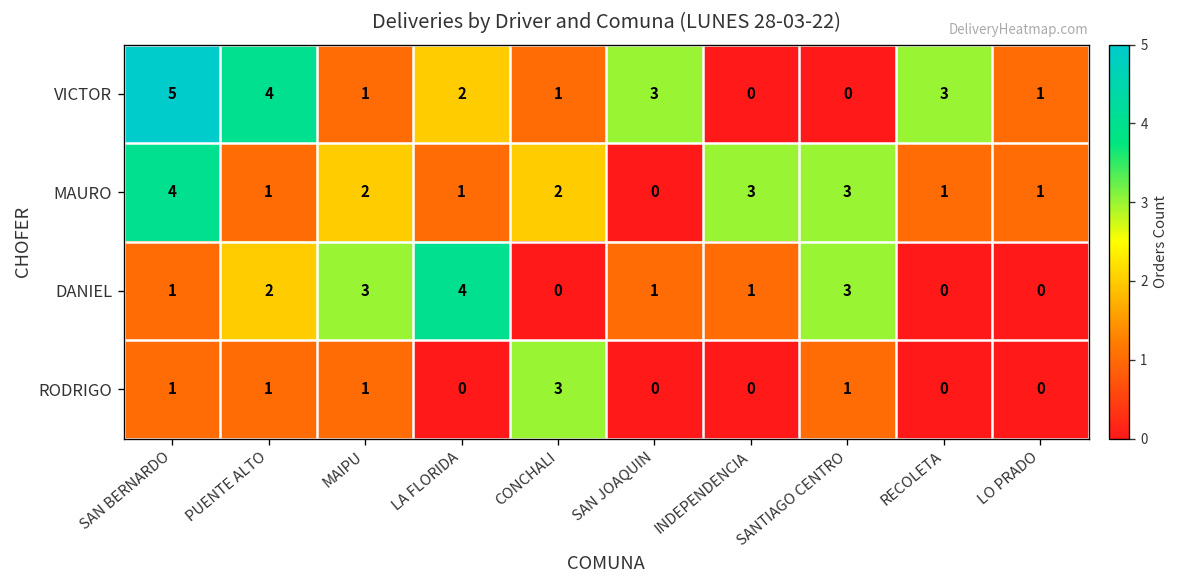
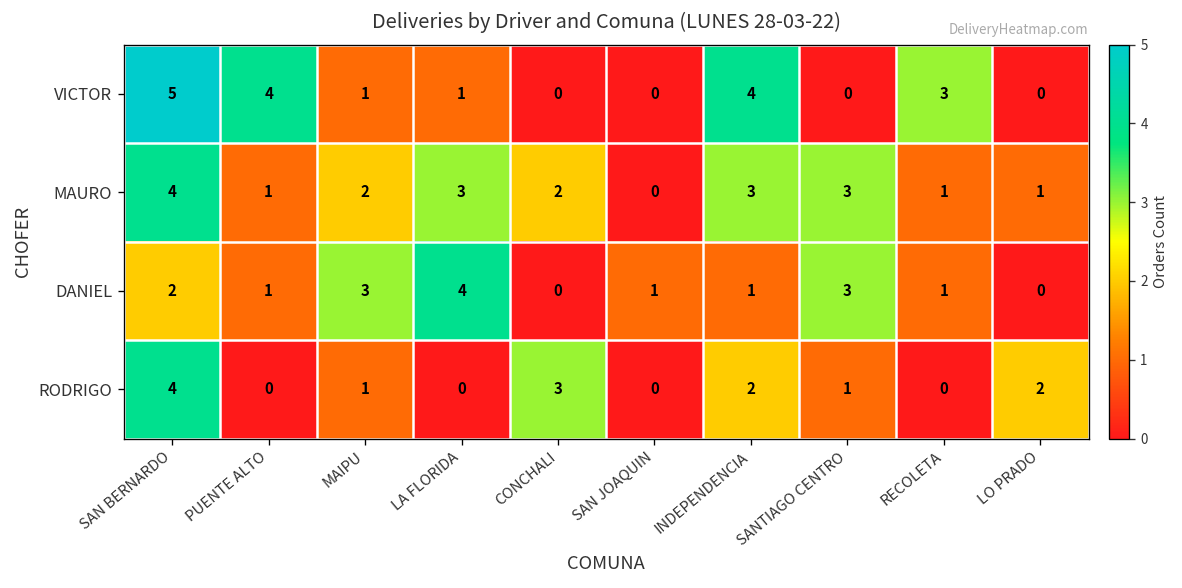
  {
    "VICTOR": {
      "SAN BERNARDO": 5,
      "PUENTE ALTO": 4,
      "MAIPU": 1,
-     "LA FLORIDA": 2,
-     "CONCHALI": 1,
-     "SAN JOAQUIN": 3,
-     "INDEPENDENCIA": 0,
+     "LA FLORIDA": 1,
+     "CONCHALI": 0,
+     "SAN JOAQUIN": 0,
+     "INDEPENDENCIA": 4,
      "SANTIAGO CENTRO": 0,
      "RECOLETA": 3,
-     "LO PRADO": 1
+     "LO PRADO": 0
    },
    "MAURO": {
      "SAN BERNARDO": 4,
      "PUENTE ALTO": 1,
      "MAIPU": 2,
-     "LA FLORIDA": 1,
+     "LA FLORIDA": 3,
      "CONCHALI": 2,
      "SAN JOAQUIN": 0,
      "INDEPENDENCIA": 3,
      "SANTIAGO CENTRO": 3,
      "RECOLETA": 1,
      "LO PRADO": 1
    },
    "DANIEL": {
-     "SAN BERNARDO": 1,
-     "PUENTE ALTO": 2,
+     "SAN BERNARDO": 2,
+     "PUENTE ALTO": 1,
      "MAIPU": 3,
      "LA FLORIDA": 4,
      "CONCHALI": 0,
      "SAN JOAQUIN": 1,
      "INDEPENDENCIA": 1,
      "SANTIAGO CENTRO": 3,
-     "RECOLETA": 0,
+     "RECOLETA": 1,
      "LO PRADO": 0
    },
    "RODRIGO": {
-     "SAN BERNARDO": 1,
-     "PUENTE ALTO": 1,
+     "SAN BERNARDO": 4,
+     "PUENTE ALTO": 0,
      "MAIPU": 1,
      "LA FLORIDA": 0,
      "CONCHALI": 3,
      "SAN JOAQUIN": 0,
-     "INDEPENDENCIA": 0,
+     "INDEPENDENCIA": 2,
      "SANTIAGO CENTRO": 1,
      "RECOLETA": 0,
-     "LO PRADO": 0
+     "LO PRADO": 2
    }
  }
